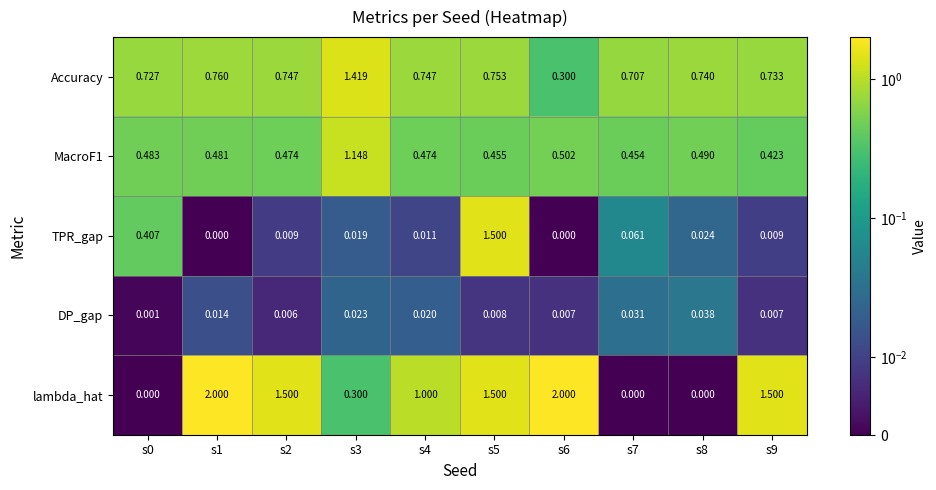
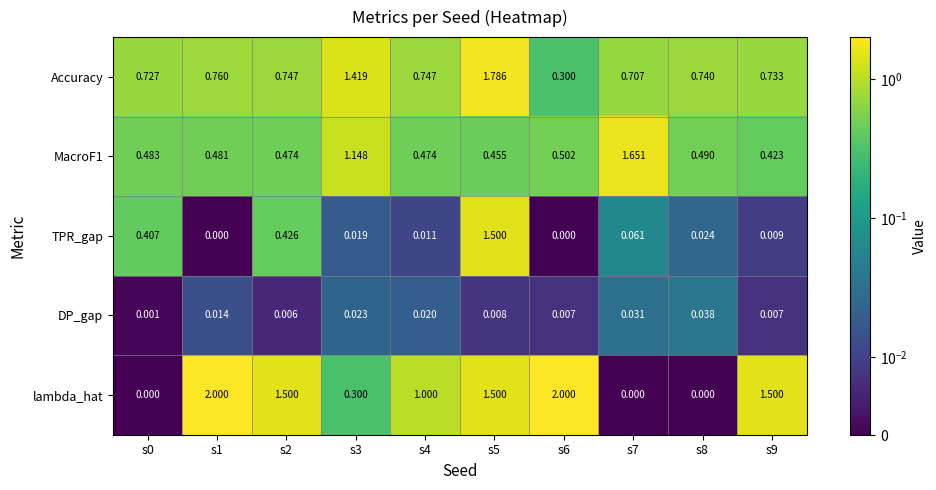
  {
    "Accuracy": {
      "s0": 0.727,
      "s1": 0.760,
      "s2": 0.747,
      "s3": 1.419,
      "s4": 0.747,
-     "s5": 0.753,
+     "s5": 1.786,
      "s6": 0.300,
      "s7": 0.707,
      "s8": 0.740,
      "s9": 0.733
    },
    "MacroF1": {
      "s0": 0.483,
      "s1": 0.481,
      "s2": 0.474,
      "s3": 1.148,
      "s4": 0.474,
      "s5": 0.455,
      "s6": 0.502,
-     "s7": 0.454,
+     "s7": 1.651,
      "s8": 0.490,
      "s9": 0.423
    },
    "TPR_gap": {
      "s0": 0.407,
      "s1": 0.000,
-     "s2": 0.009,
+     "s2": 0.426,
      "s3": 0.019,
      "s4": 0.011,
      "s5": 1.500,
      "s6": 0.000,
      "s7": 0.061,
      "s8": 0.024,
      "s9": 0.009
    },
    "DP_gap": {
      "s0": 0.001,
      "s1": 0.014,
      "s2": 0.006,
      "s3": 0.023,
      "s4": 0.020,
      "s5": 0.008,
      "s6": 0.007,
      "s7": 0.031,
      "s8": 0.038,
      "s9": 0.007
    },
    "lambda_hat": {
      "s0": 0.000,
      "s1": 2.000,
      "s2": 1.500,
      "s3": 0.300,
      "s4": 1.000,
      "s5": 1.500,
      "s6": 2.000,
      "s7": 0.000,
      "s8": 0.000,
      "s9": 1.500
    }
  }
